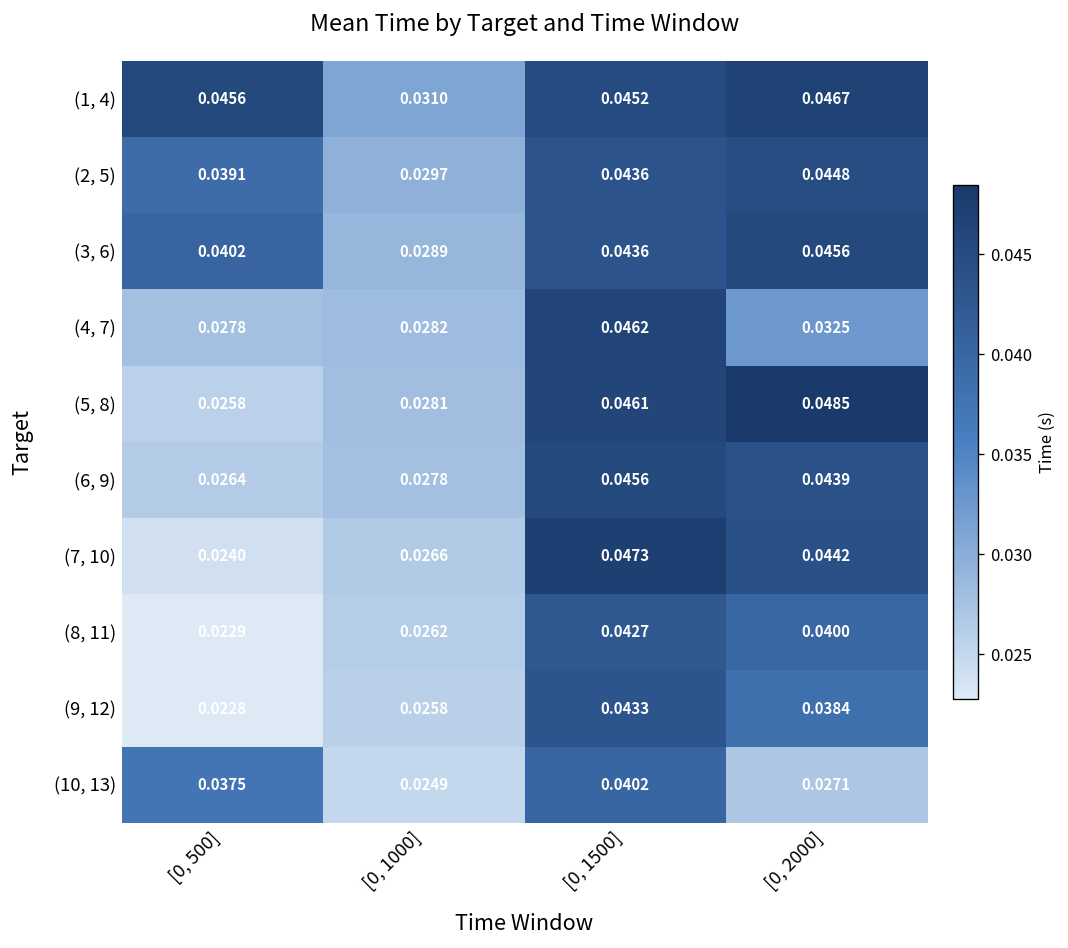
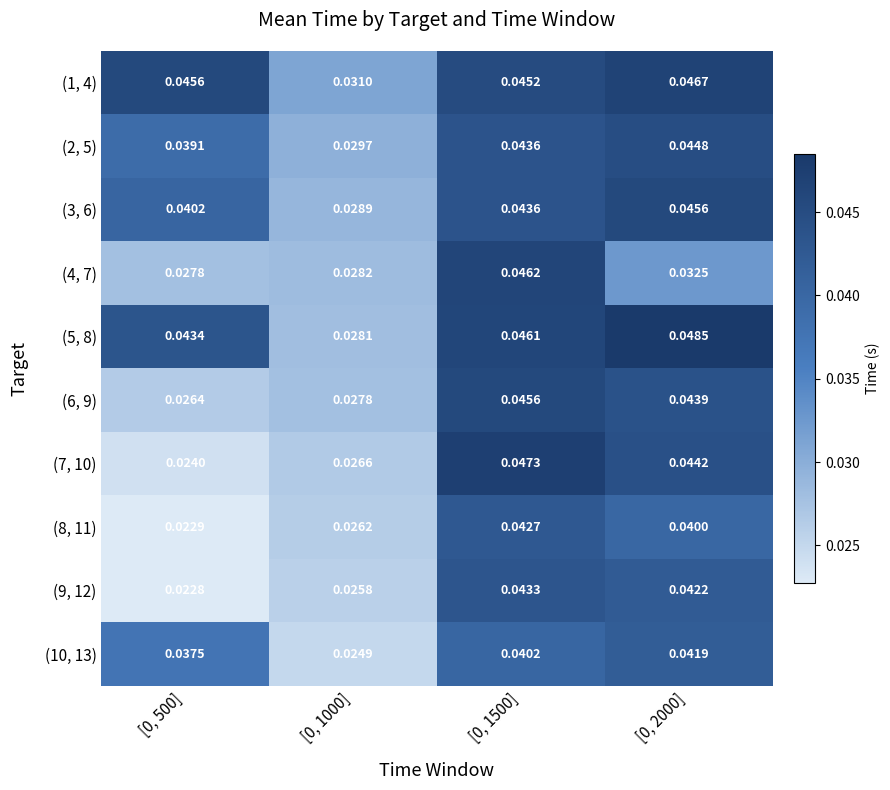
  {
    "(1, 4)": {
      "[0, 500]": 0.0456,
      "[0, 1000]": 0.0310,
      "[0, 1500]": 0.0452,
      "[0, 2000]": 0.0467
    },
    "(2, 5)": {
      "[0, 500]": 0.0391,
      "[0, 1000]": 0.0297,
      "[0, 1500]": 0.0436,
      "[0, 2000]": 0.0448
    },
    "(3, 6)": {
      "[0, 500]": 0.0402,
      "[0, 1000]": 0.0289,
      "[0, 1500]": 0.0436,
      "[0, 2000]": 0.0456
    },
    "(4, 7)": {
      "[0, 500]": 0.0278,
      "[0, 1000]": 0.0282,
      "[0, 1500]": 0.0462,
      "[0, 2000]": 0.0325
    },
    "(5, 8)": {
-     "[0, 500]": 0.0258,
+     "[0, 500]": 0.0434,
      "[0, 1000]": 0.0281,
      "[0, 1500]": 0.0461,
      "[0, 2000]": 0.0485
    },
    "(6, 9)": {
      "[0, 500]": 0.0264,
      "[0, 1000]": 0.0278,
      "[0, 1500]": 0.0456,
      "[0, 2000]": 0.0439
    },
    "(7, 10)": {
      "[0, 1000]": 0.0266,
      "[0, 1500]": 0.0473,
      "[0, 2000]": 0.0442
    },
    "(8, 11)": {
      "[0, 1000]": 0.0262,
      "[0, 1500]": 0.0427,
      "[0, 2000]": 0.0400
    },
    "(9, 12)": {
      "[0, 1000]": 0.0258,
      "[0, 1500]": 0.0433,
-     "[0, 2000]": 0.0384
+     "[0, 2000]": 0.0422
    },
    "(10, 13)": {
      "[0, 500]": 0.0375,
      "[0, 1000]": 0.0249,
      "[0, 1500]": 0.0402,
-     "[0, 2000]": 0.0271
+     "[0, 2000]": 0.0419
    }
  }
